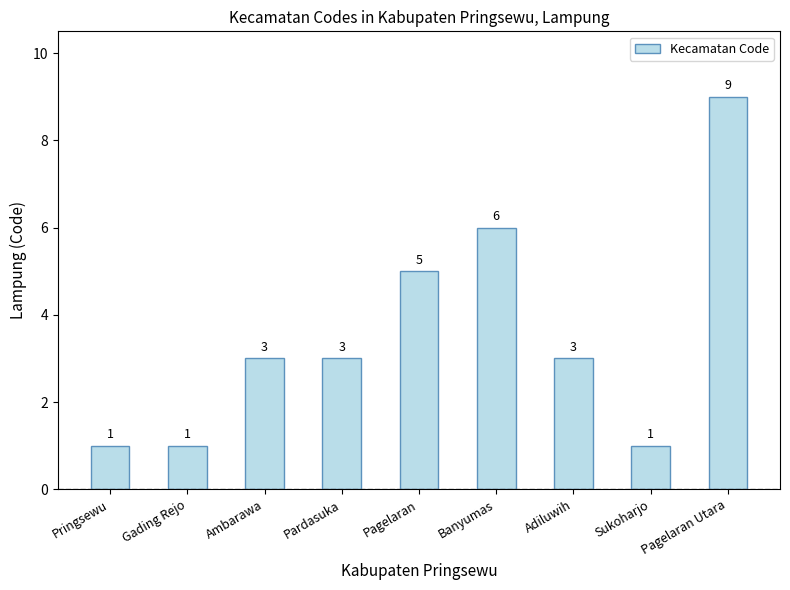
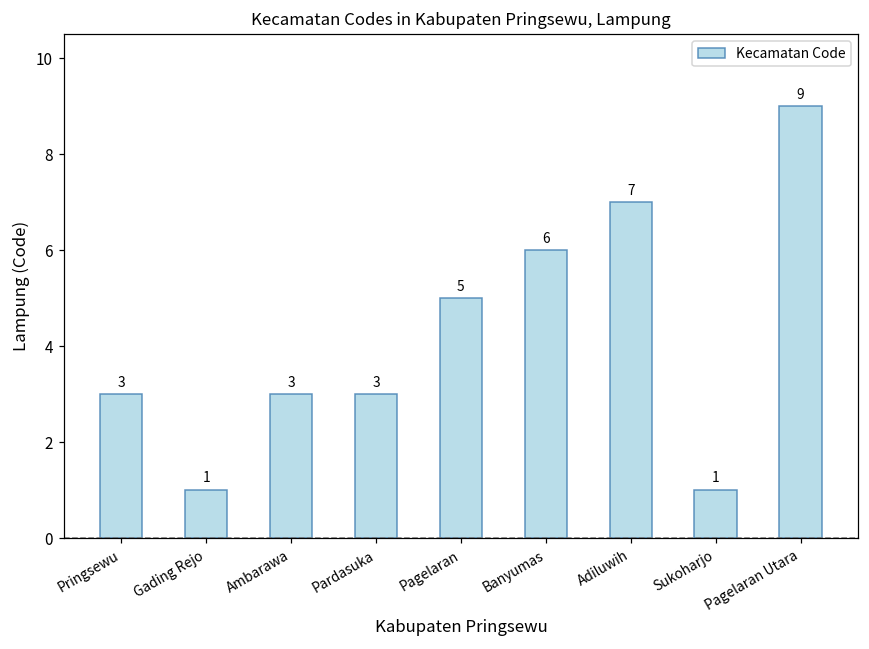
  {
-   "Pringsewu": 1,
+   "Pringsewu": 3,
    "Gading Rejo": 1,
    "Ambarawa": 3,
    "Pardasuka": 3,
    "Pagelaran": 5,
    "Banyumas": 6,
-   "Adiluwih": 3,
+   "Adiluwih": 7,
    "Sukoharjo": 1,
    "Pagelaran Utara": 9
  }
